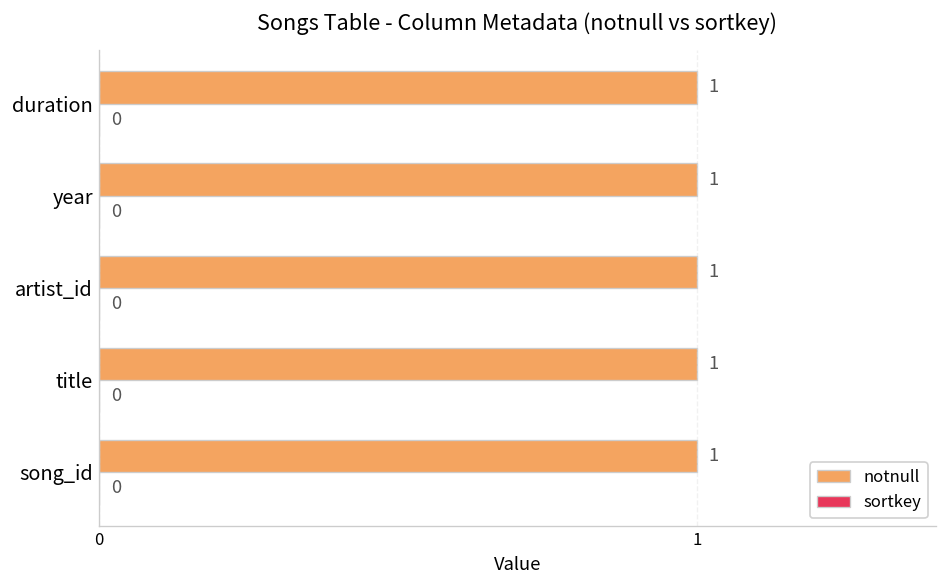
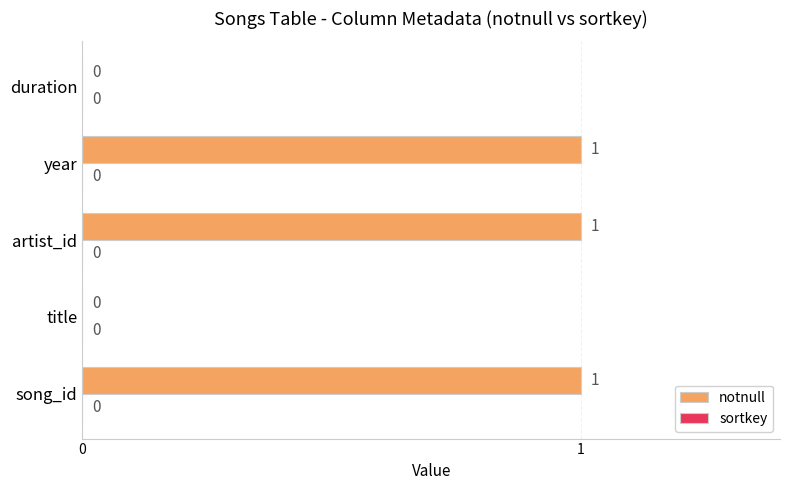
  {
    "notnull": {
-     "duration": 1,
+     "duration": 0,
      "year": 1,
      "artist_id": 1,
-     "title": 1,
+     "title": 0,
      "song_id": 1
    },
    "sortkey": {
      "duration": 0,
      "year": 0,
      "artist_id": 0,
      "title": 0,
      "song_id": 0
    }
  }
